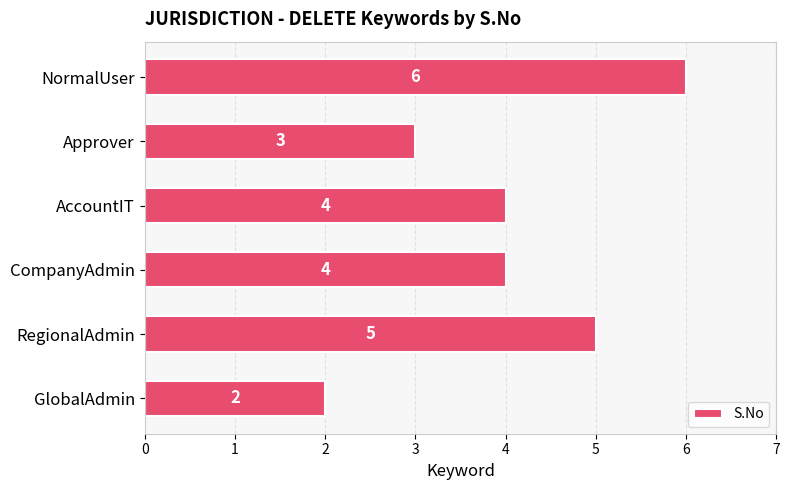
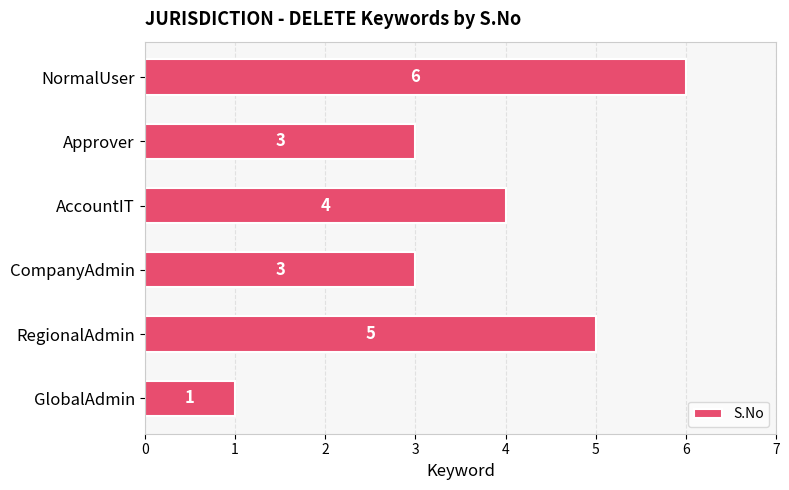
  {
    "NormalUser": 6,
    "Approver": 3,
    "AccountIT": 4,
-   "CompanyAdmin": 4,
+   "CompanyAdmin": 3,
    "RegionalAdmin": 5,
-   "GlobalAdmin": 2
+   "GlobalAdmin": 1
  }
